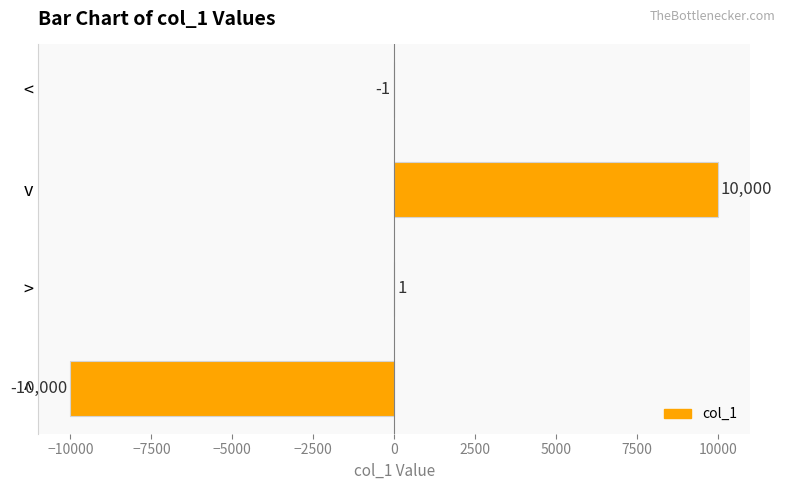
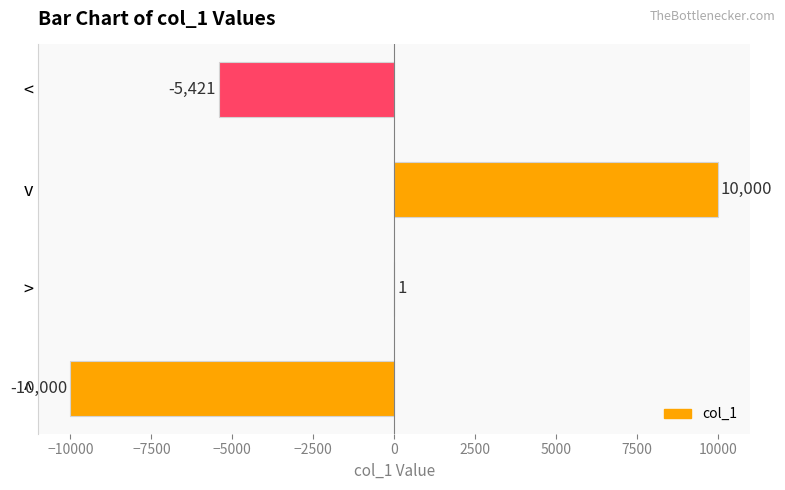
  {
-   "<": "-1",
+   "<": "-5,421",
    "v": "10,000",
    ">": "1",
    "^": "-10,000"
  }
